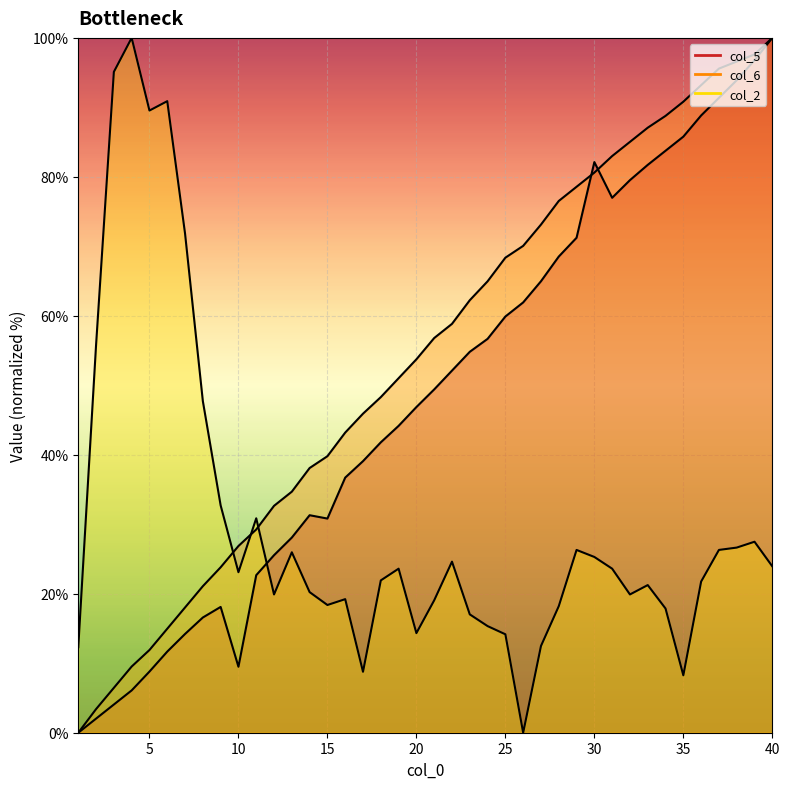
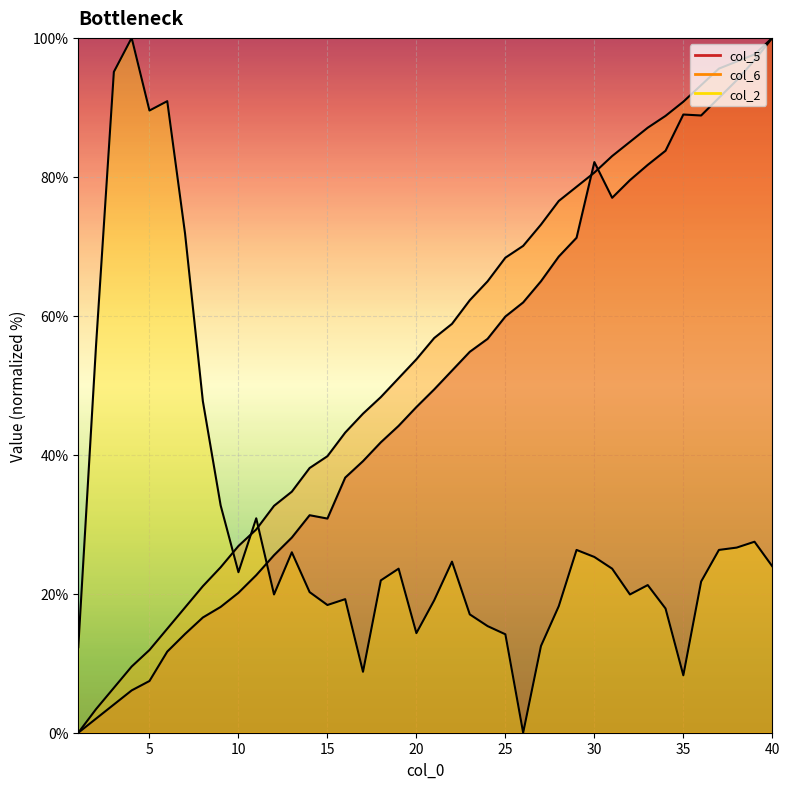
  {
    "col_5": {
-     "5": "9%",
-     "10": "9%",
+     "5": "7%",
+     "10": "20%",
      "15": "31%",
      "20": "47%",
      "25": "60%",
      "30": "82%",
-     "35": "86%"
+     "35": "89%"
    }
  }
